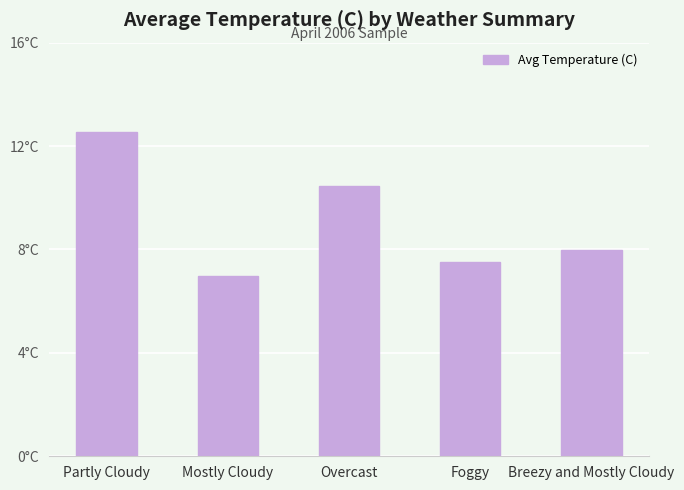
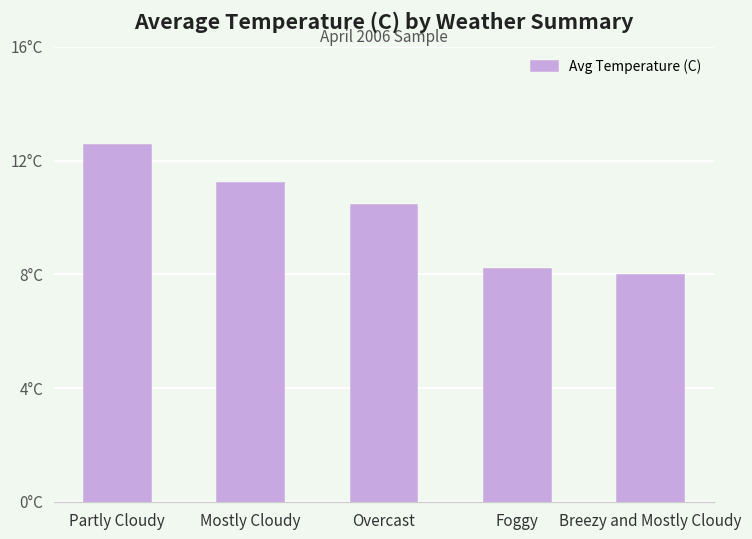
  {
    "Partly Cloudy": "12.5°C",
-   "Mostly Cloudy": "7.0°C",
+   "Mostly Cloudy": "11.2°C",
    "Overcast": "10.4°C",
-   "Foggy": "7.5°C",
+   "Foggy": "8.2°C",
    "Breezy and Mostly Cloudy": "8.0°C"
  }
